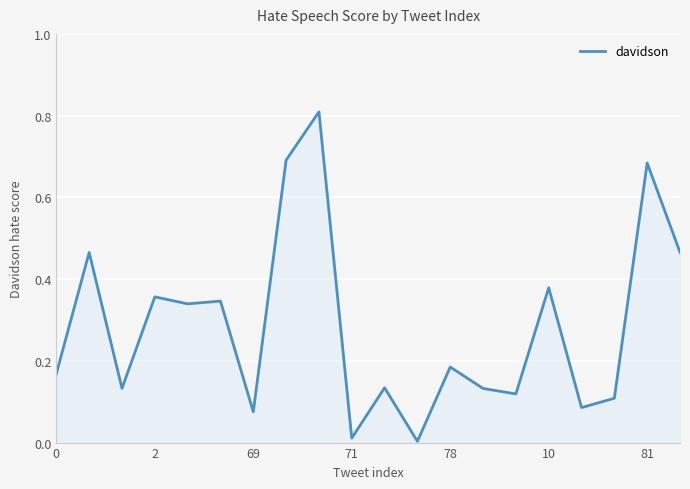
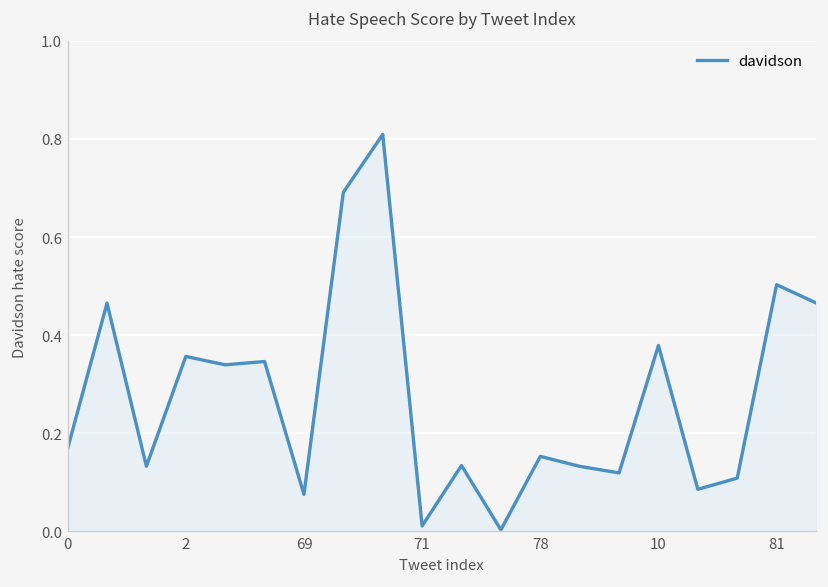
  {
    "0": 0.17,
    "69": 0.08,
    "71": 0.01,
-   "78": 0.18,
-   "81": 0.68
+   "78": 0.15,
+   "81": 0.50
  }
